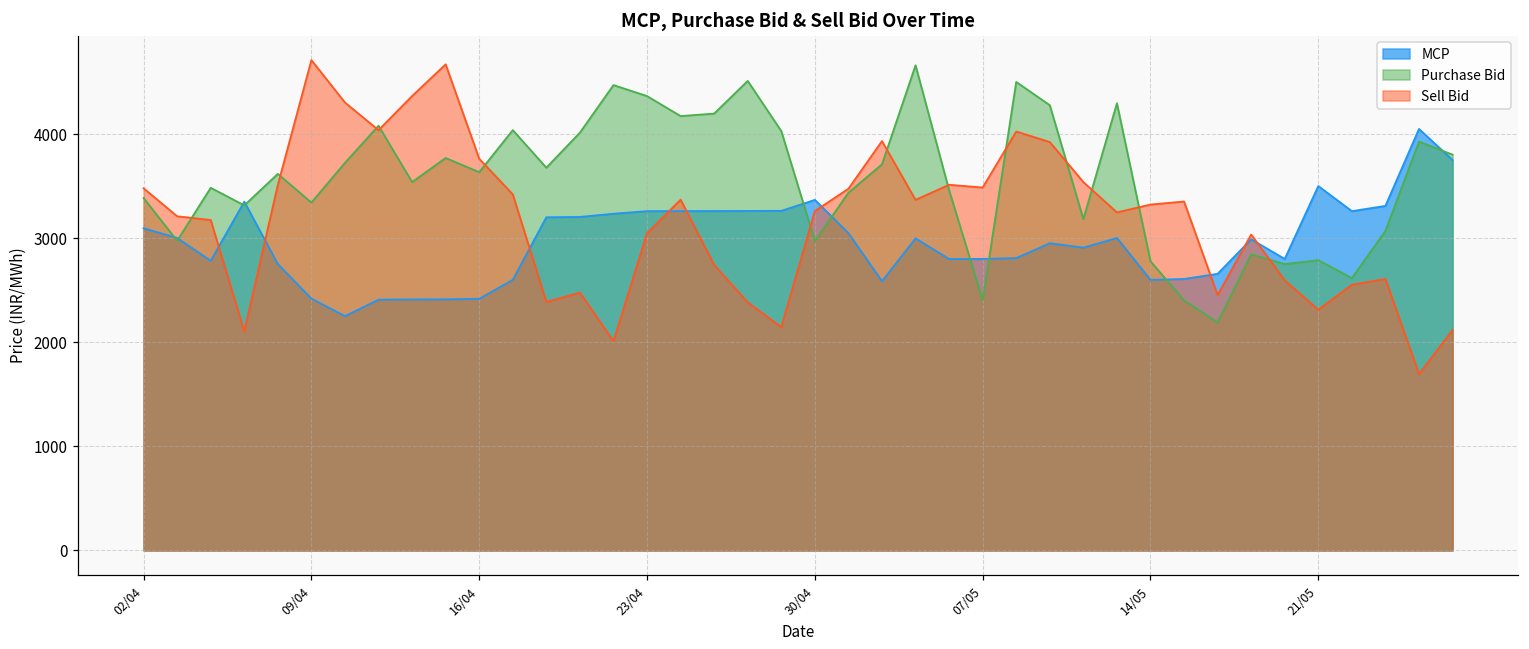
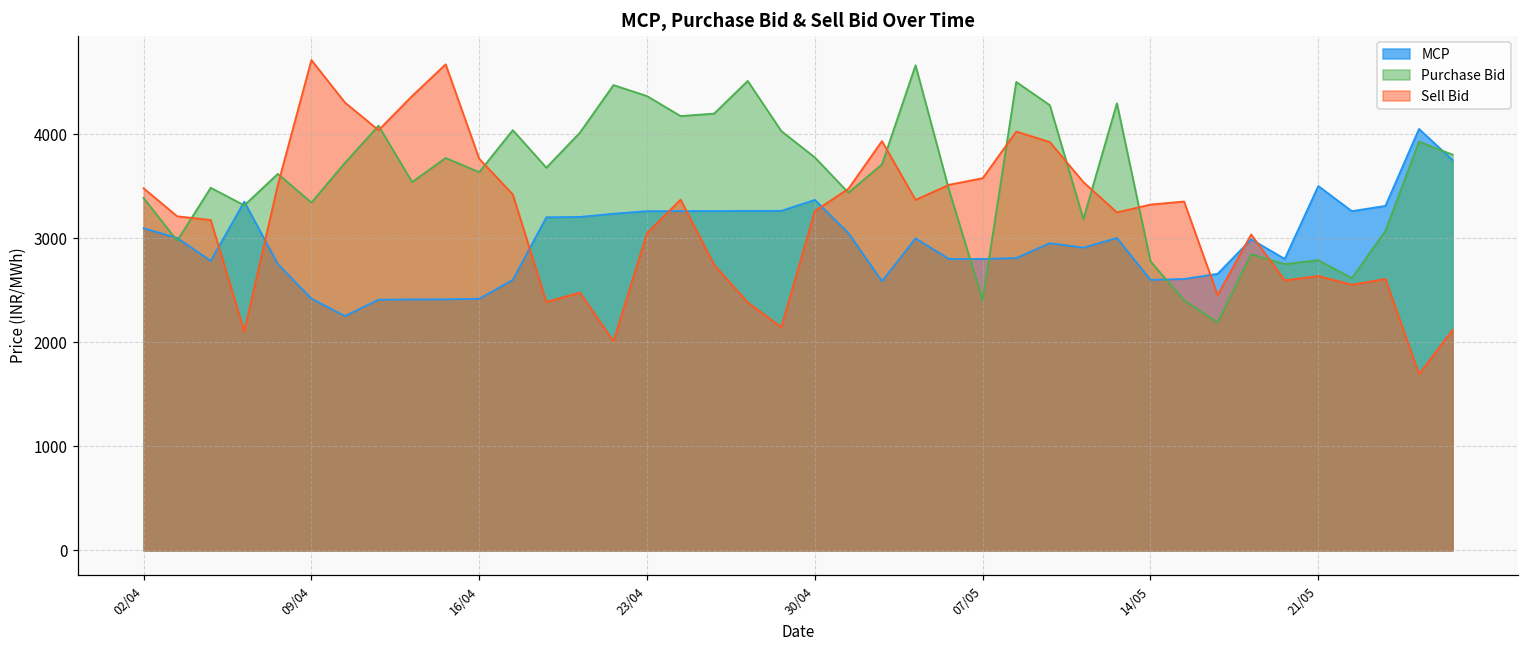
  {
    "MCP": {
      "02/04": 3100,
      "09/04": 2400,
      "16/04": 2400,
      "23/04": 3300,
      "30/04": 3400,
      "07/05": 2800,
      "14/05": 2600,
      "21/05": 3500
    },
    "Purchase Bid": {
      "02/04": 3400,
      "09/04": 3300,
      "16/04": 3600,
      "23/04": 4400,
-     "30/04": 3000,
+     "30/04": 3800,
      "07/05": 2400,
      "14/05": 2800,
      "21/05": 2800
    },
    "Sell Bid": {
      "02/04": 3500,
      "09/04": 4700,
      "16/04": 3800,
      "23/04": 3000,
      "30/04": 3300,
-     "07/05": 3500,
+     "07/05": 3600,
      "14/05": 3300,
-     "21/05": 2300
+     "21/05": 2600
    }
  }
